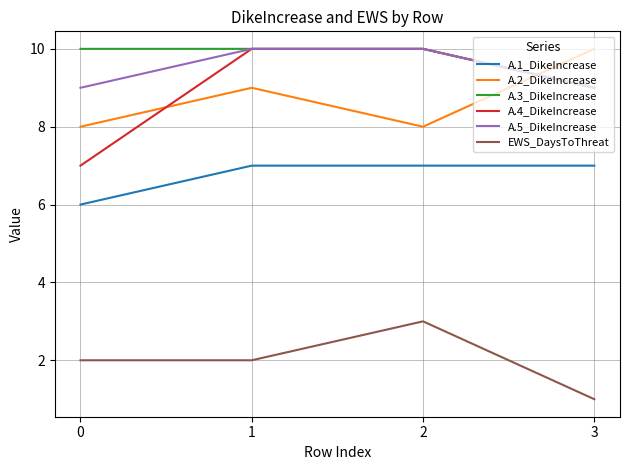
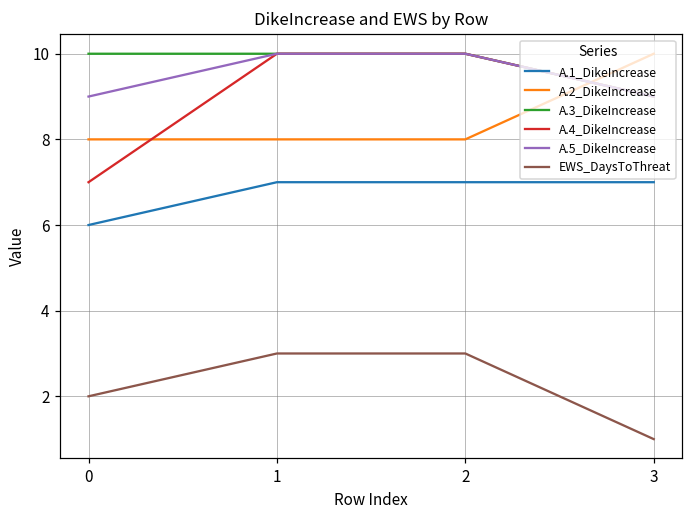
  {
    "A.1_DikeIncrease": {
      "0": 6,
      "1": 7,
      "2": 7,
      "3": 7
    },
    "A.2_DikeIncrease": {
      "0": 8,
-     "1": 9,
+     "1": 8,
      "2": 8
    },
    "A.3_DikeIncrease": {
      "0": 10
    },
    "A.4_DikeIncrease": {
      "0": 7
    },
    "A.5_DikeIncrease": {
      "0": 9
    },
    "EWS_DaysToThreat": {
      "0": 2,
-     "1": 2,
+     "1": 3,
      "2": 3,
      "3": 1
    }
  }
